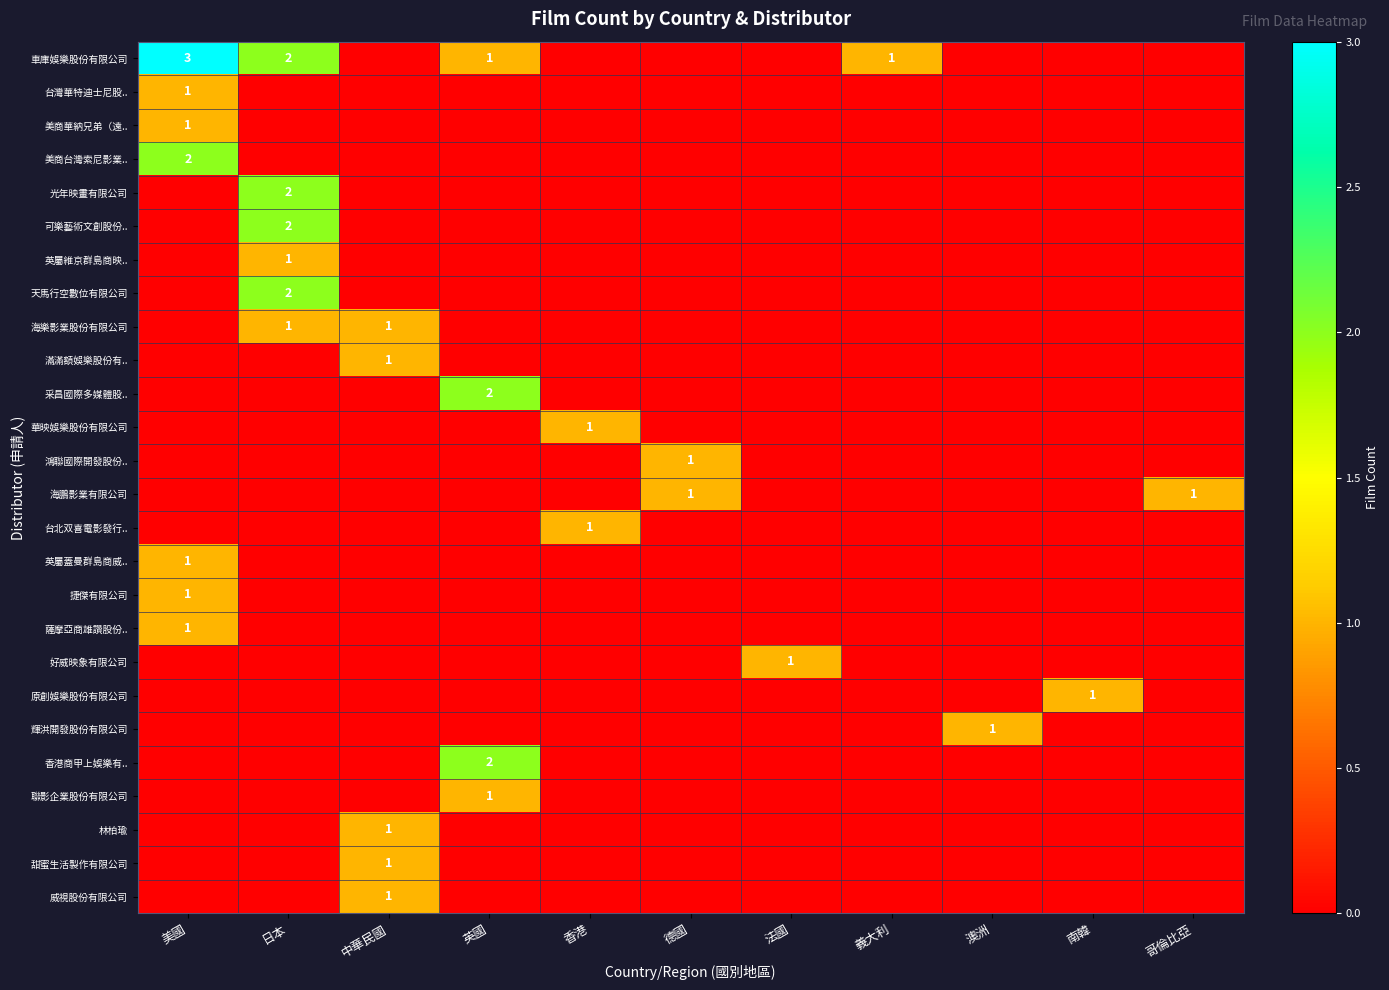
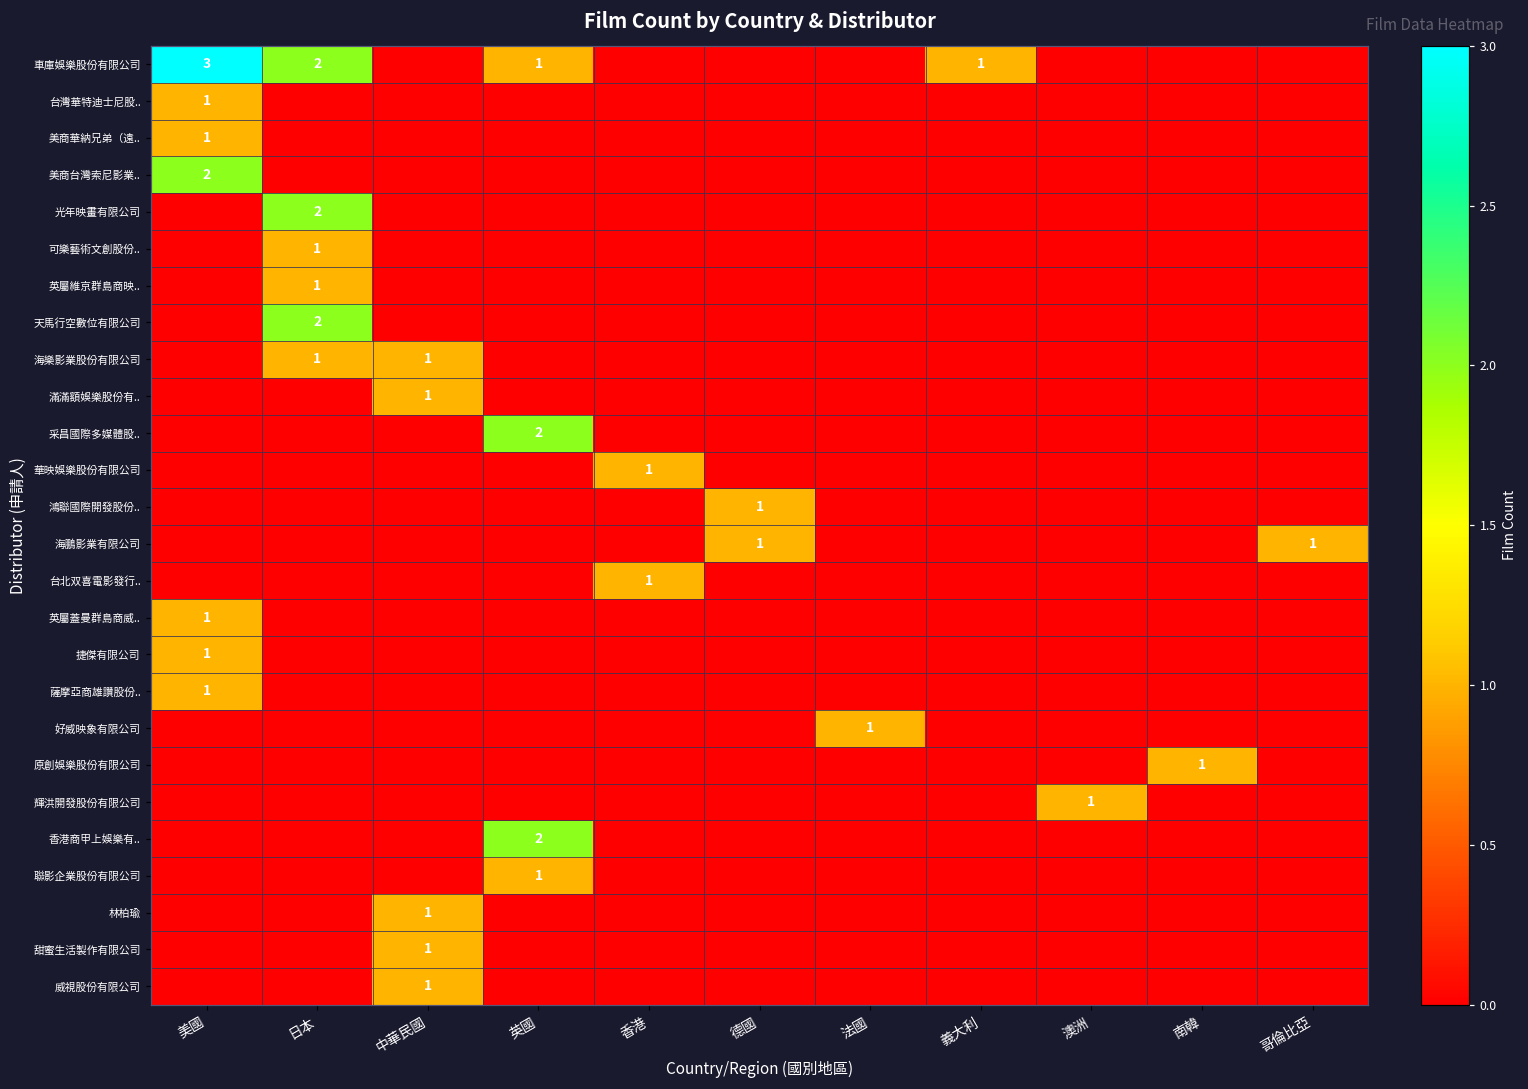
  {
    "車庫娛樂股份有限公司": {
      "美國": 3,
      "日本": 2,
      "英國": 1,
      "義大利": 1
    },
    "台灣華特迪士尼股..": {
      "美國": 1
    },
    "美商華納兄弟（遠..": {
      "美國": 1
    },
    "美商台灣索尼影業..": {
      "美國": 2
    },
    "光年映畫有限公司": {
      "日本": 2
    },
    "可樂藝術文創股份..": {
-     "日本": 2
+     "日本": 1
    },
    "英屬維京群島商映..": {
      "日本": 1
    },
    "天馬行空數位有限公司": {
      "日本": 2
    },
    "海樂影業股份有限公司": {
      "日本": 1,
      "中華民國": 1
    },
    "滿滿額娛樂股份有..": {
      "中華民國": 1
    },
    "采昌國際多媒體股..": {
      "英國": 2
    },
    "華映娛樂股份有限公司": {
      "香港": 1
    },
    "鴻聯國際開發股份..": {
      "德國": 1
    },
    "海鵬影業有限公司": {
      "德國": 1,
      "哥倫比亞": 1
    },
    "台北双喜電影發行..": {
      "香港": 1
    },
    "英屬蓋曼群島商威..": {
      "美國": 1
    },
    "捷傑有限公司": {
      "美國": 1
    },
    "薩摩亞商雄讚股份..": {
      "美國": 1
    },
    "好威映象有限公司": {
      "法國": 1
    },
    "原創娛樂股份有限公司": {
      "南韓": 1
    },
    "輝洪開發股份有限公司": {
      "澳洲": 1
    },
    "香港商甲上娛樂有..": {
      "英國": 2
    },
    "聯影企業股份有限公司": {
      "英國": 1
    },
    "林柏瑜": {
      "中華民國": 1
    },
    "甜蜜生活製作有限公司": {
      "中華民國": 1
    },
    "威視股份有限公司": {
      "中華民國": 1
    }
  }
